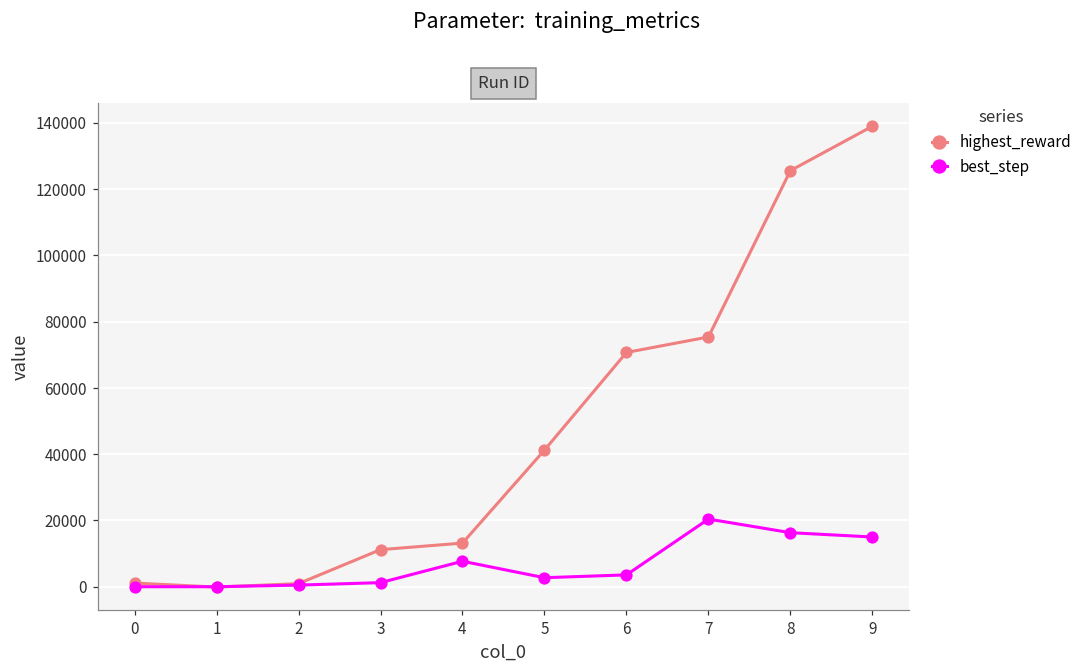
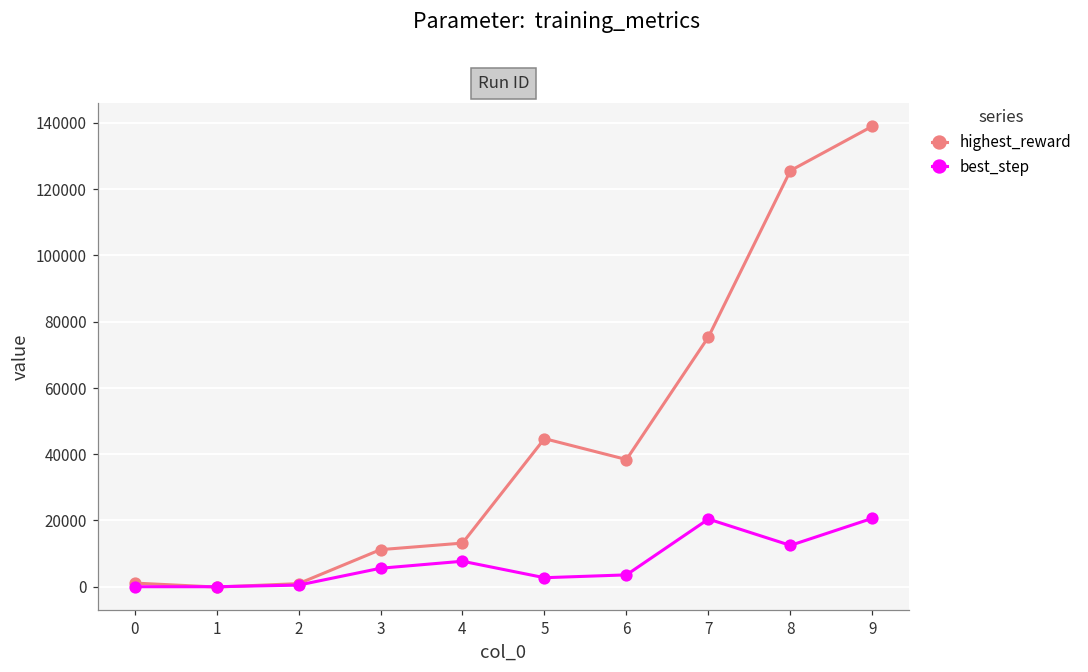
  {
    "highest_reward": {
      "0": 1000,
      "3": 11000,
      "4": 13000,
-     "5": 41000,
-     "6": 71000,
+     "5": 45000,
+     "6": 38000,
      "7": 75000,
      "8": 126000,
      "9": 139000
    },
    "best_step": {
      "0": 0,
-     "3": 1000,
+     "3": 6000,
      "4": 8000,
      "5": 3000,
      "6": 4000,
      "7": 20000,
-     "8": 16000,
-     "9": 15000
+     "8": 12000,
+     "9": 21000
    }
  }
